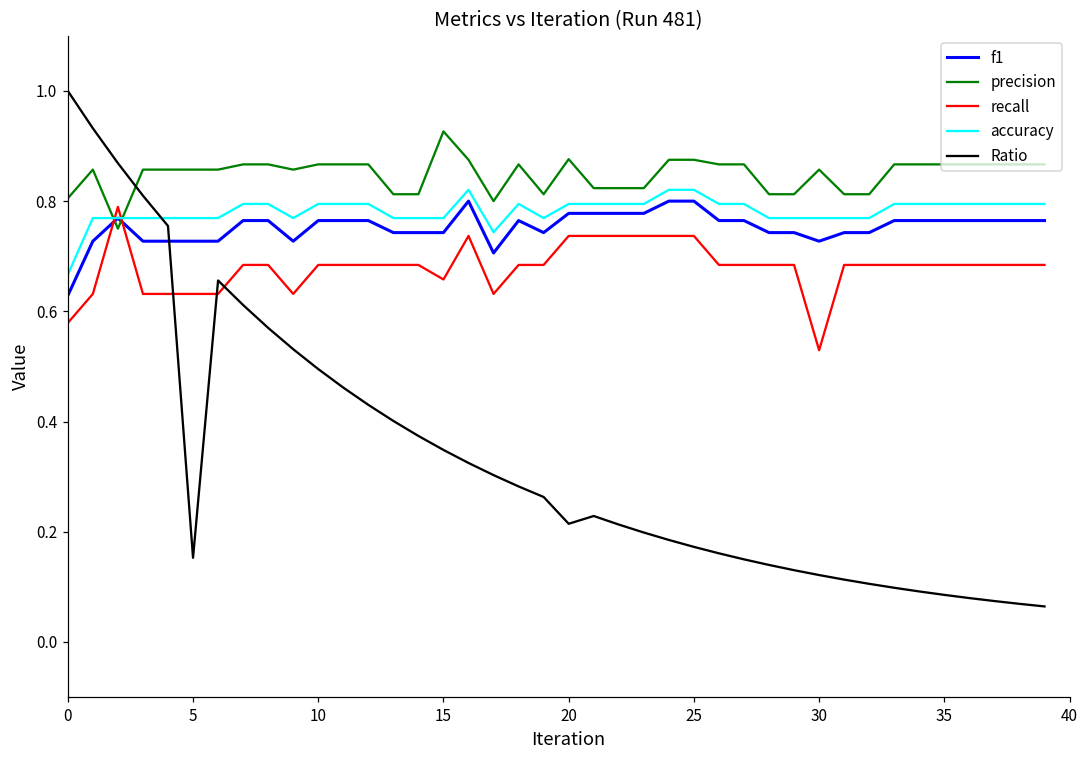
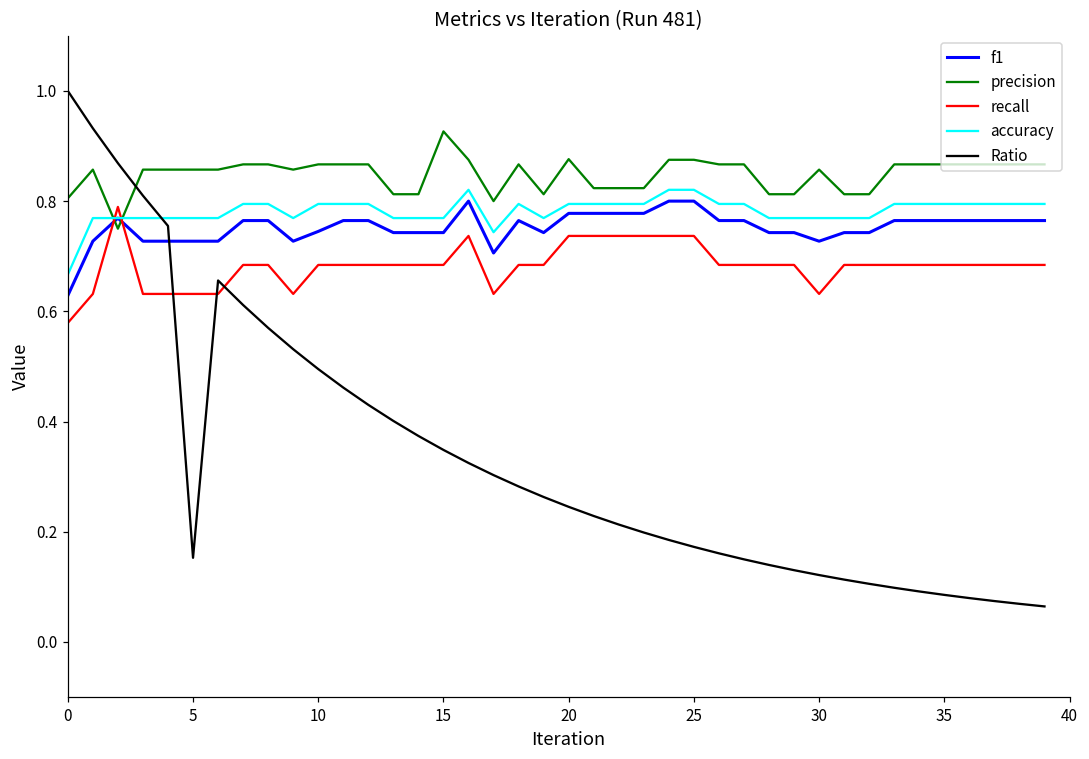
  {
    "f1": {
      "0": 0.63,
      "5": 0.73,
-     "10": 0.76,
+     "10": 0.75,
      "15": 0.74,
      "20": 0.78,
      "25": 0.80,
      "30": 0.73,
      "35": 0.76
    },
    "precision": {
      "0": 0.81,
      "5": 0.86,
      "10": 0.87,
      "15": 0.93,
      "20": 0.88,
      "25": 0.88,
      "30": 0.86,
      "35": 0.87
    },
    "recall": {
      "0": 0.58,
      "5": 0.63,
      "10": 0.68,
-     "15": 0.66,
+     "15": 0.68,
      "20": 0.74,
      "25": 0.74,
-     "30": 0.53,
+     "30": 0.63,
      "35": 0.68
    },
    "accuracy": {
      "0": 0.67,
      "5": 0.77,
      "10": 0.79,
      "15": 0.77,
      "20": 0.79,
      "25": 0.82,
      "30": 0.77,
      "35": 0.79
    },
    "Ratio": {
      "0": 1.00,
      "5": 0.15,
      "10": 0.50,
      "15": 0.35,
-     "20": 0.21,
+     "20": 0.25,
      "25": 0.17,
      "30": 0.12,
      "35": 0.09
    }
  }
